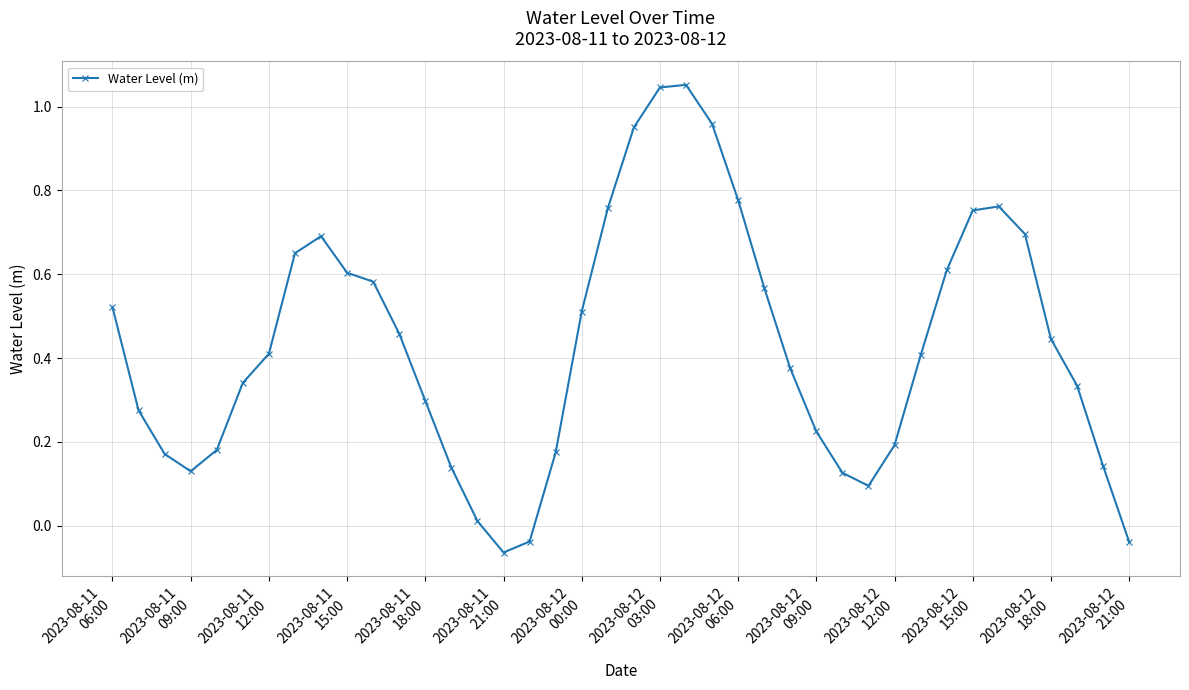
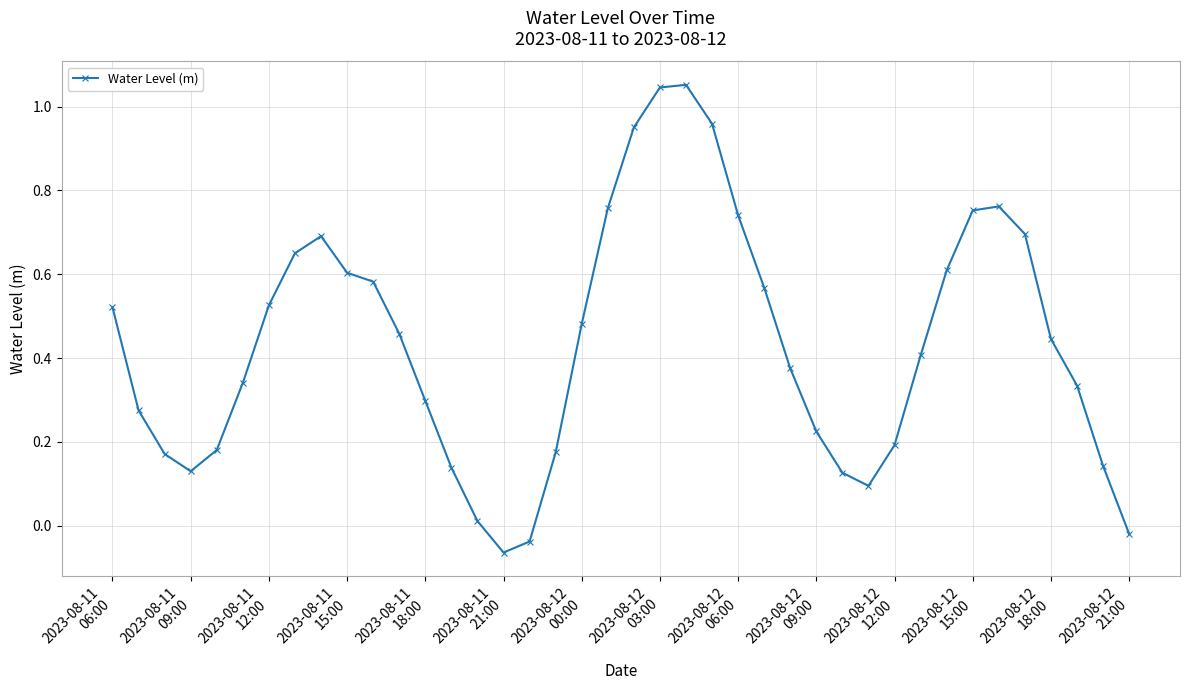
  {
    "2023-08-11 06:00": 0.52,
    "2023-08-11 09:00": 0.13,
-   "2023-08-11 12:00": 0.41,
+   "2023-08-11 12:00": 0.53,
    "2023-08-11 15:00": 0.60,
    "2023-08-11 18:00": 0.30,
    "2023-08-11 21:00": -0.06,
-   "2023-08-12 00:00": 0.51,
+   "2023-08-12 00:00": 0.48,
    "2023-08-12 03:00": 1.05,
-   "2023-08-12 06:00": 0.78,
+   "2023-08-12 06:00": 0.74,
    "2023-08-12 09:00": 0.22,
    "2023-08-12 12:00": 0.19,
    "2023-08-12 15:00": 0.75,
    "2023-08-12 18:00": 0.45,
-   "2023-08-12 21:00": -0.04
+   "2023-08-12 21:00": -0.02
  }
